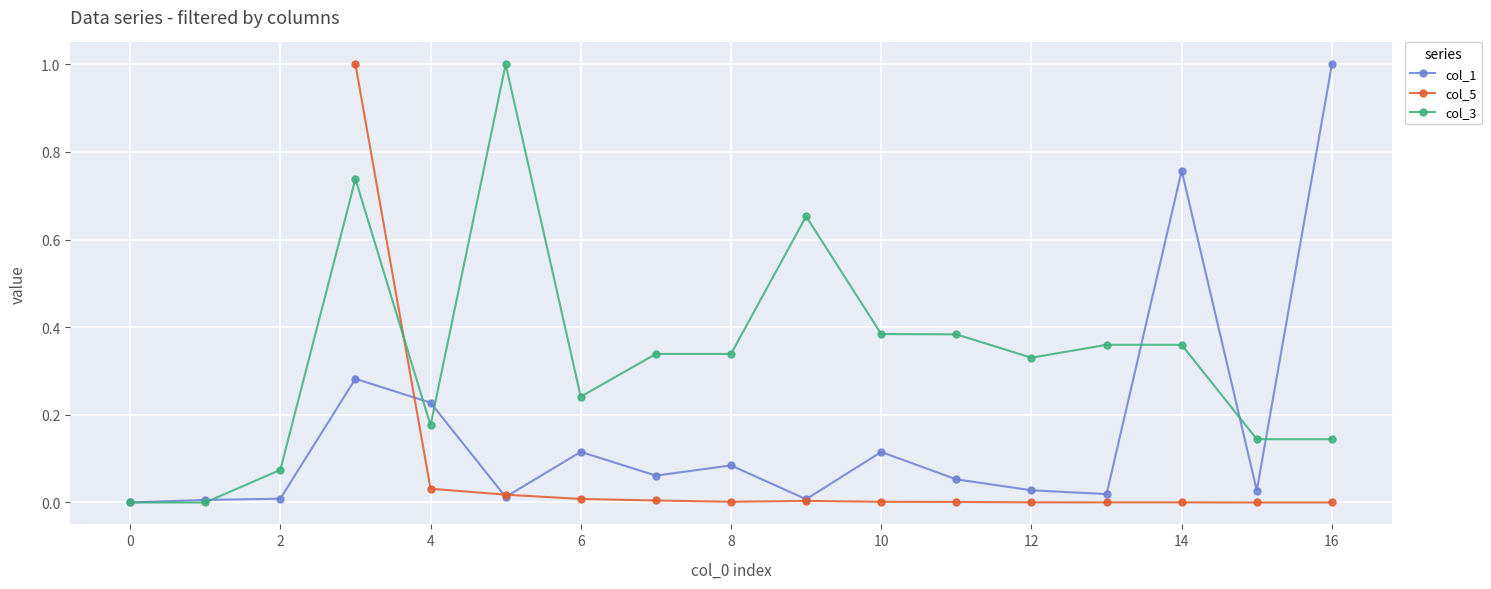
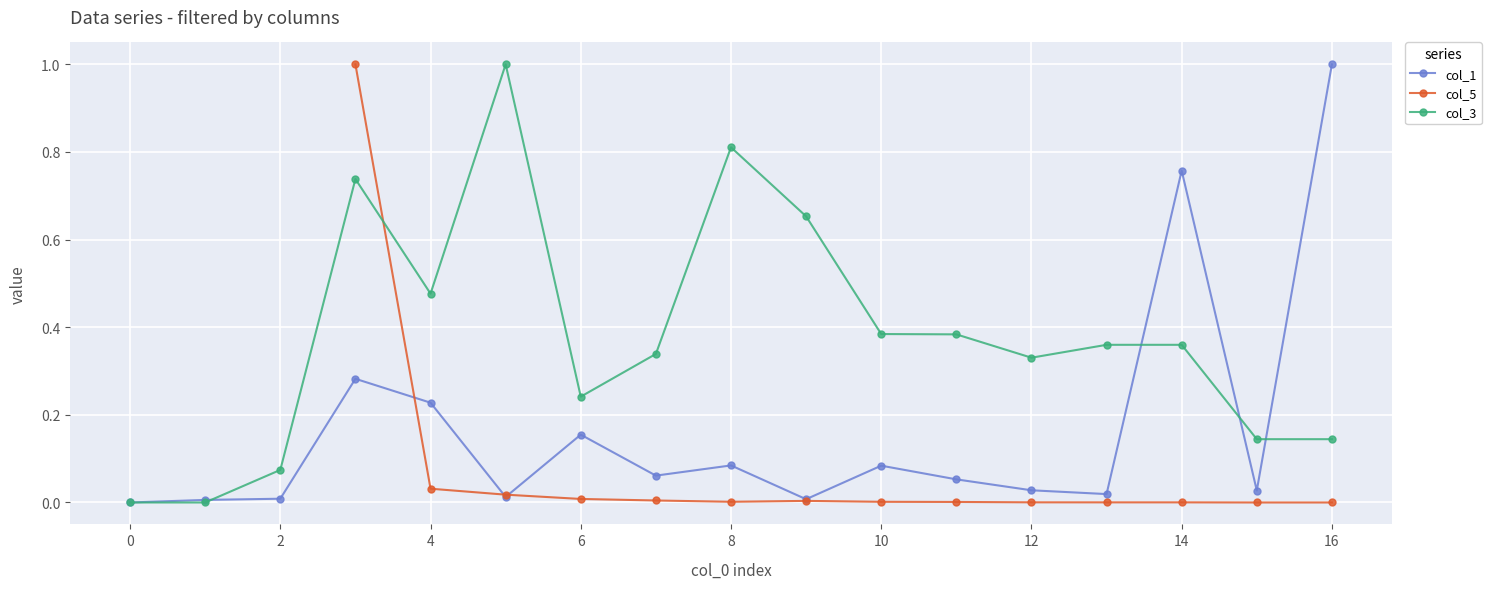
  {
    "col_1": {
      "2": 0.01,
      "4": 0.23,
-     "6": 0.12,
+     "6": 0.15,
      "8": 0.08,
-     "10": 0.12,
+     "10": 0.08,
      "12": 0.03,
      "14": 0.76,
      "16": 1.00
    },
    "col_5": {
      "4": 0.03,
      "6": 0.01,
      "8": 0.00,
      "10": 0.00,
      "12": 0.00,
      "14": 0.00,
      "16": 0.00
    },
    "col_3": {
      "2": 0.07,
-     "4": 0.18,
+     "4": 0.48,
      "6": 0.24,
-     "8": 0.34,
+     "8": 0.81,
      "10": 0.38,
      "12": 0.33,
      "14": 0.36,
      "16": 0.14
    }
  }
